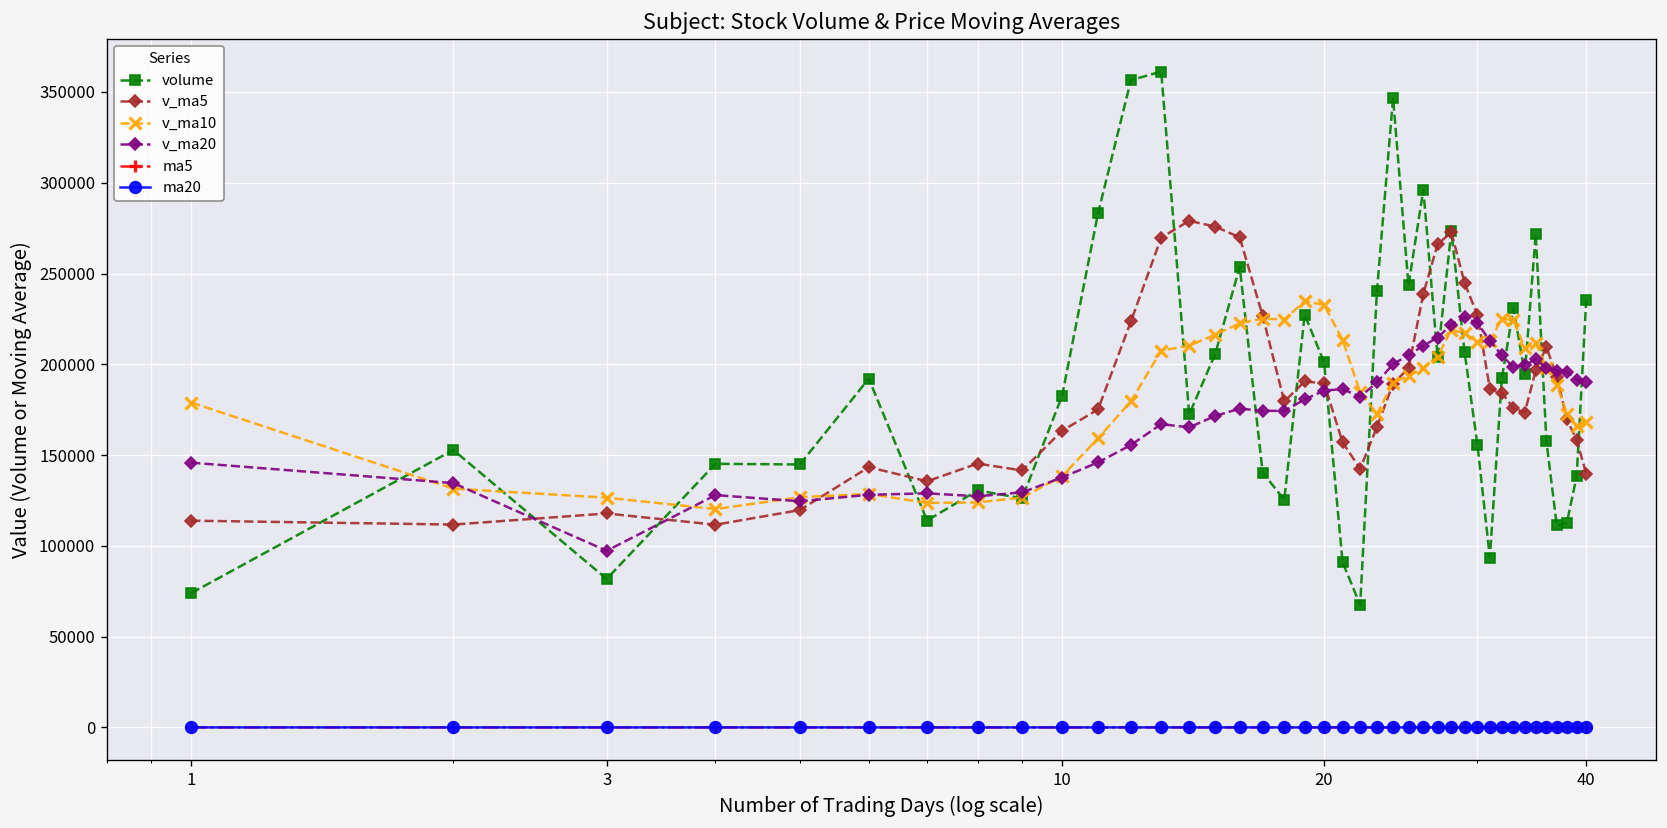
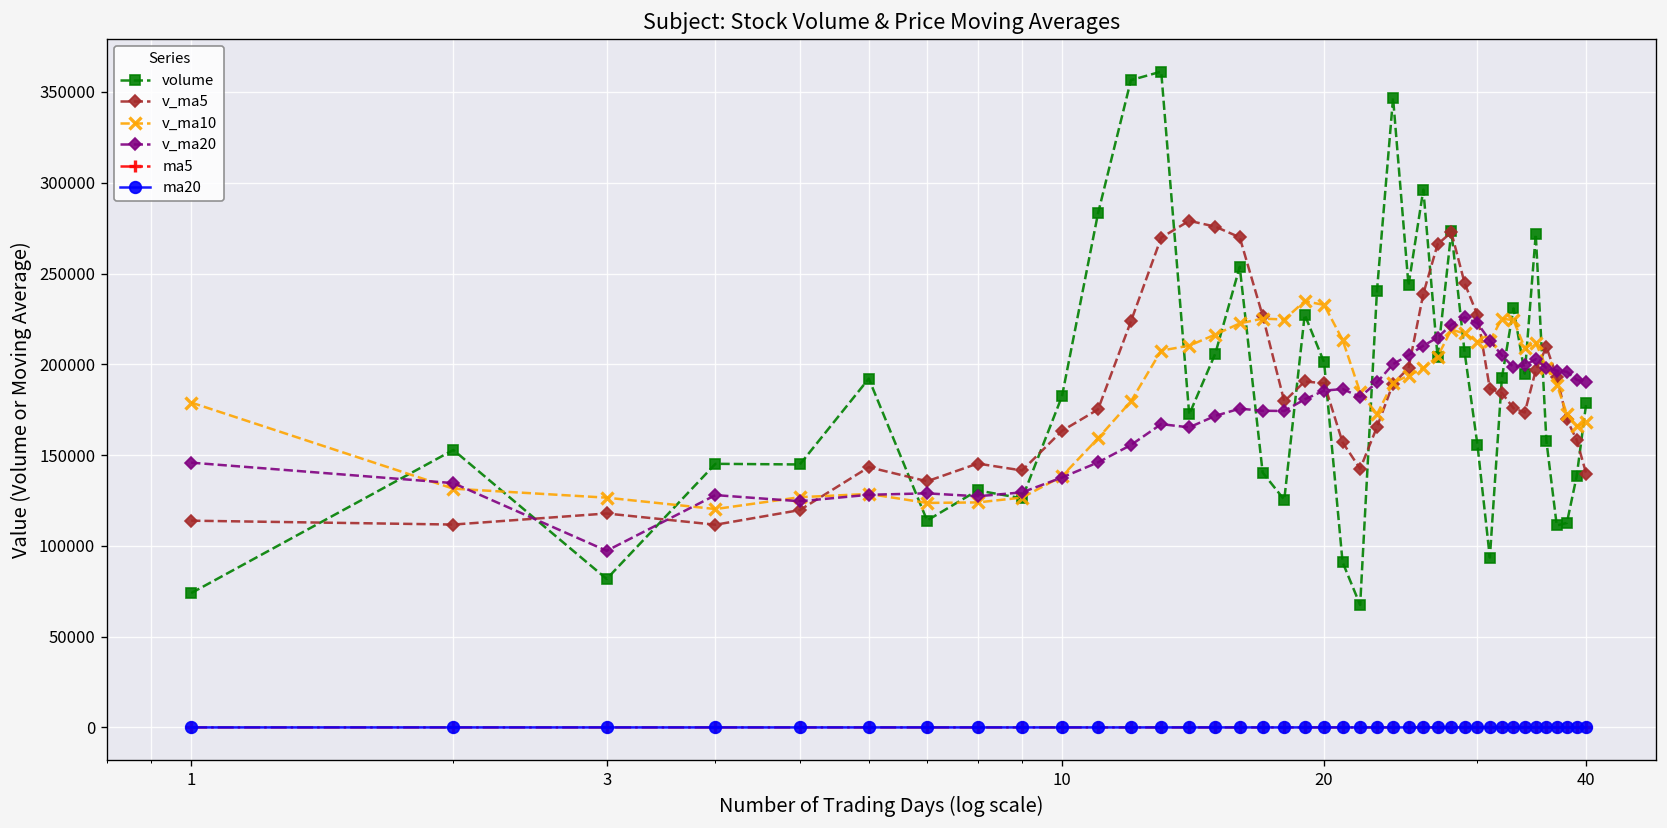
  {
    "volume": {
      "1": 74000,
      "3": 82000,
      "10": 182000,
      "20": 201000,
-     "40": 235000
+     "40": 179000
    },
    "v_ma5": {
      "1": 114000,
      "3": 118000,
      "10": 163000,
      "20": 190000,
      "40": 140000
    },
    "v_ma10": {
      "1": 179000,
      "3": 127000,
      "20": 233000,
      "40": 168000
    },
    "v_ma20": {
      "1": 146000,
      "3": 97000,
      "20": 186000,
      "40": 190000
    },
    "ma20": {
      "1": 0,
      "3": 0,
      "10": 0,
      "20": 0,
      "40": 0
    }
  }
